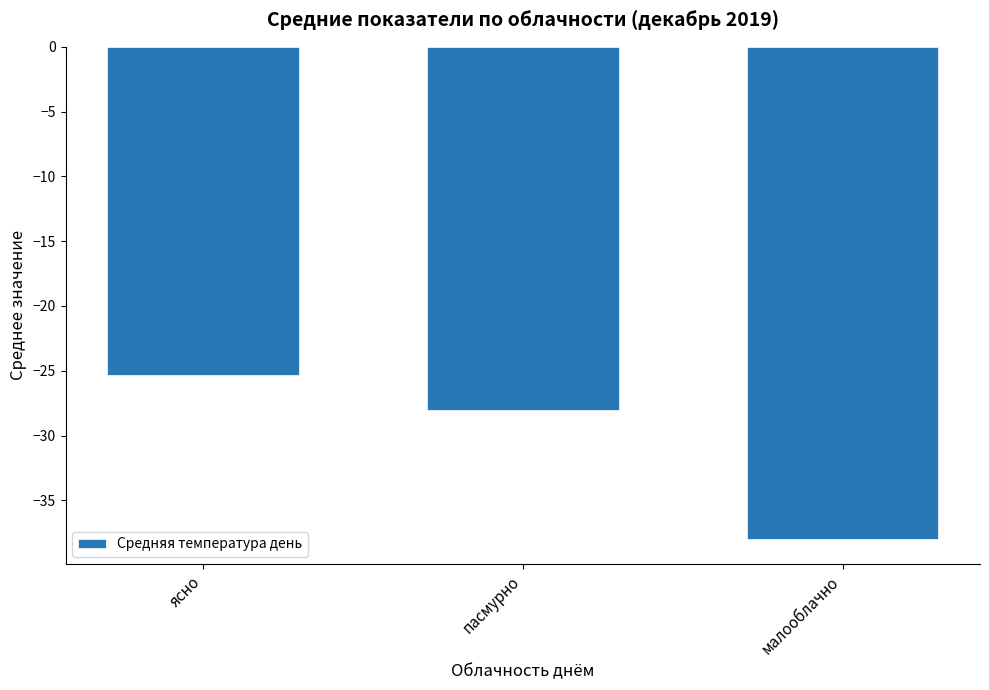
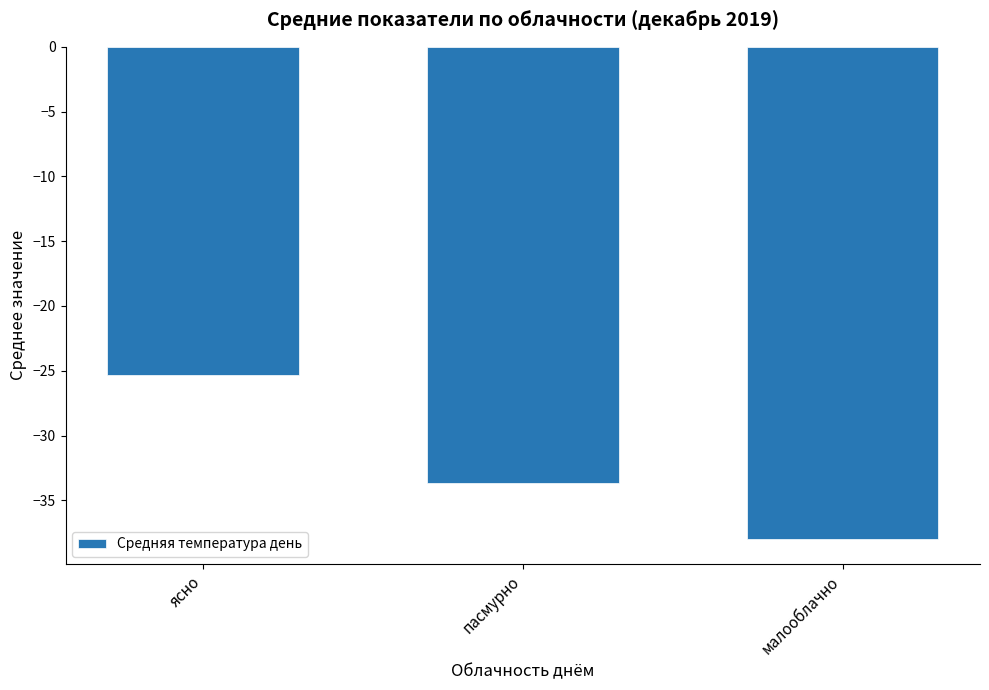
  {
    "ясно": -25.3,
-   "пасмурно": -28.0,
+   "пасмурно": -33.7,
    "малооблачно": -38.0
  }
